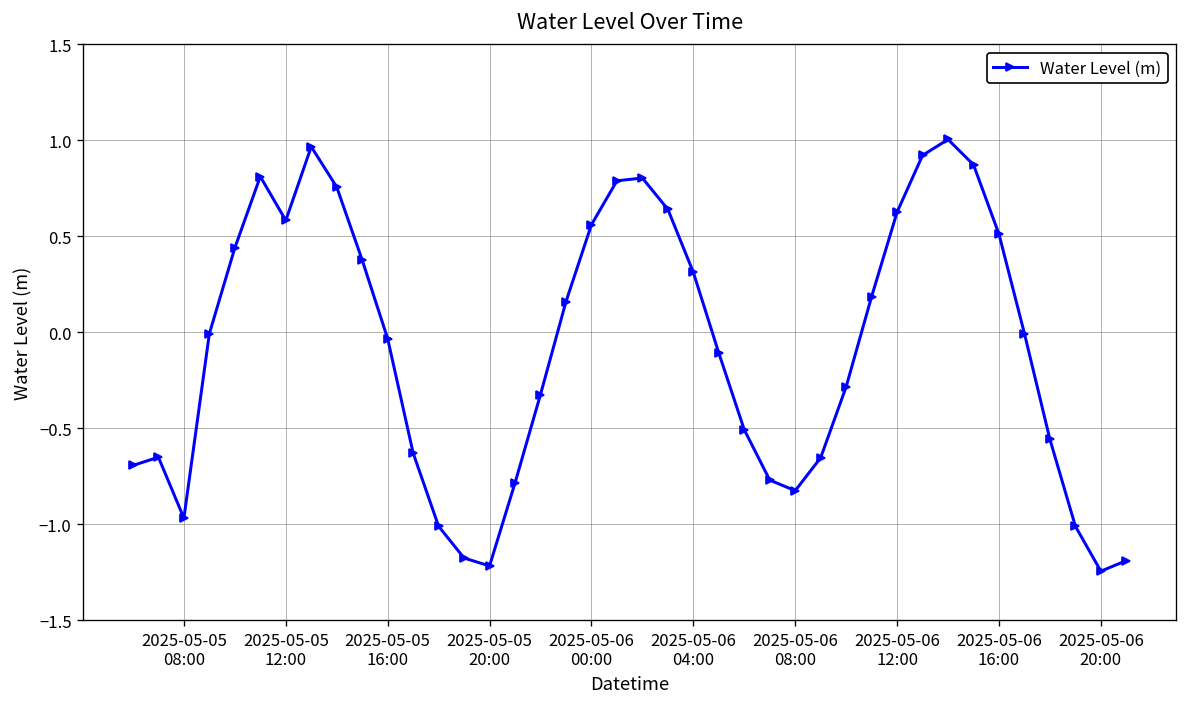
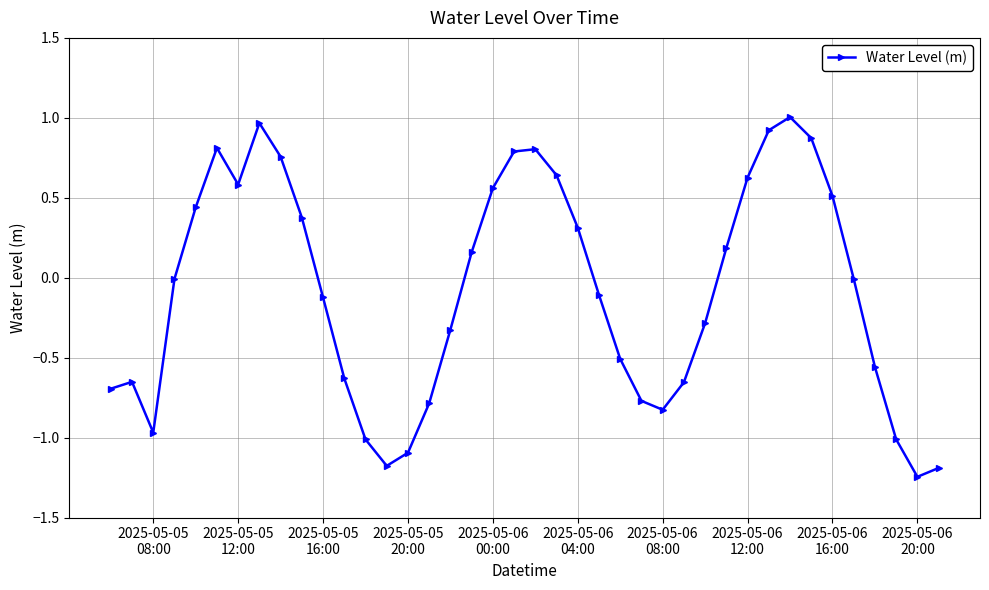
  {
    "2025-05-05 08:00": -0.97,
    "2025-05-05 12:00": 0.58,
-   "2025-05-05 16:00": -0.03,
-   "2025-05-05 20:00": -1.22,
+   "2025-05-05 16:00": -0.12,
+   "2025-05-05 20:00": -1.09,
    "2025-05-06 00:00": 0.56,
    "2025-05-06 04:00": 0.31,
    "2025-05-06 08:00": -0.83,
    "2025-05-06 12:00": 0.63,
    "2025-05-06 16:00": 0.51,
    "2025-05-06 20:00": -1.25
  }
